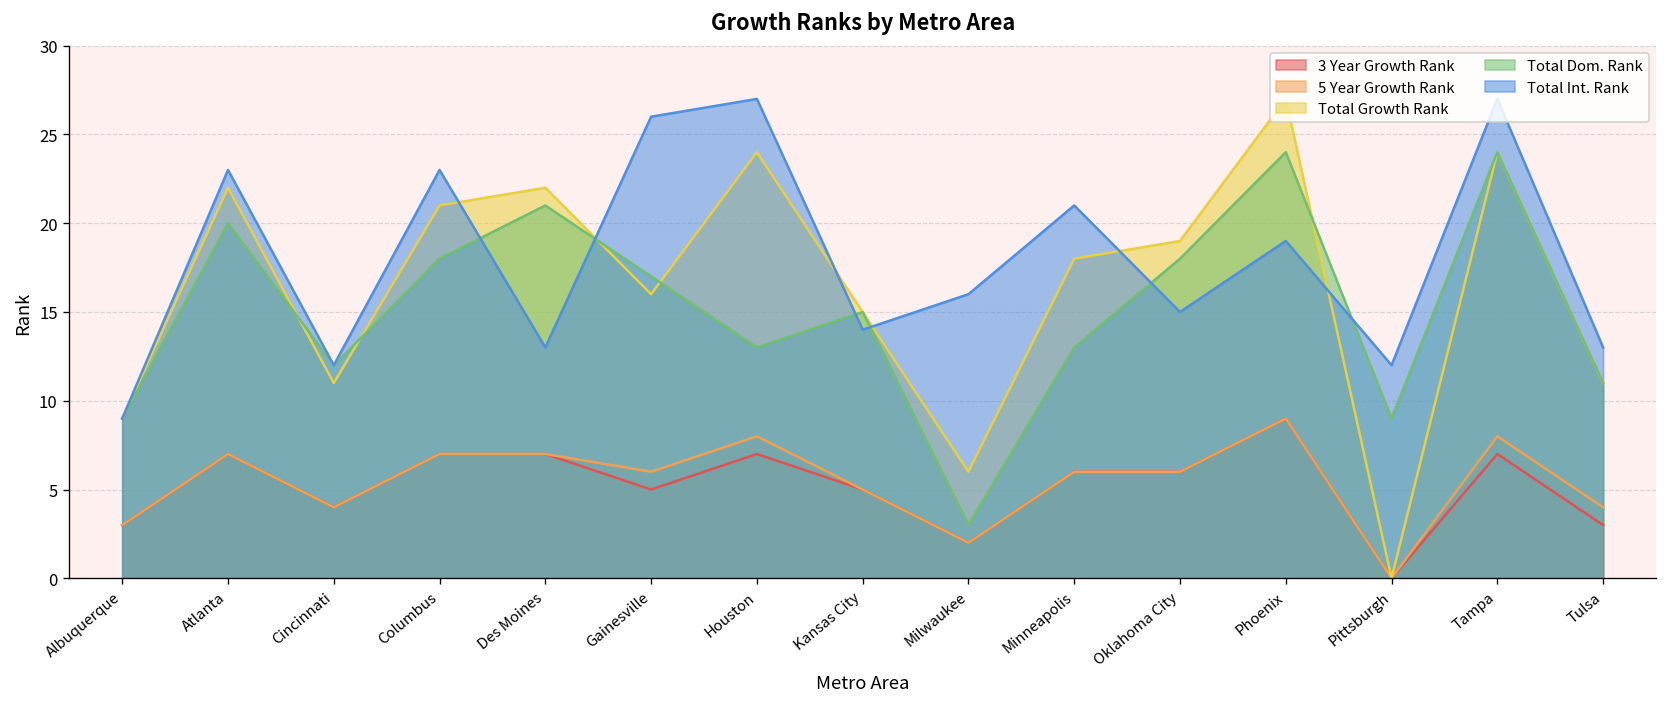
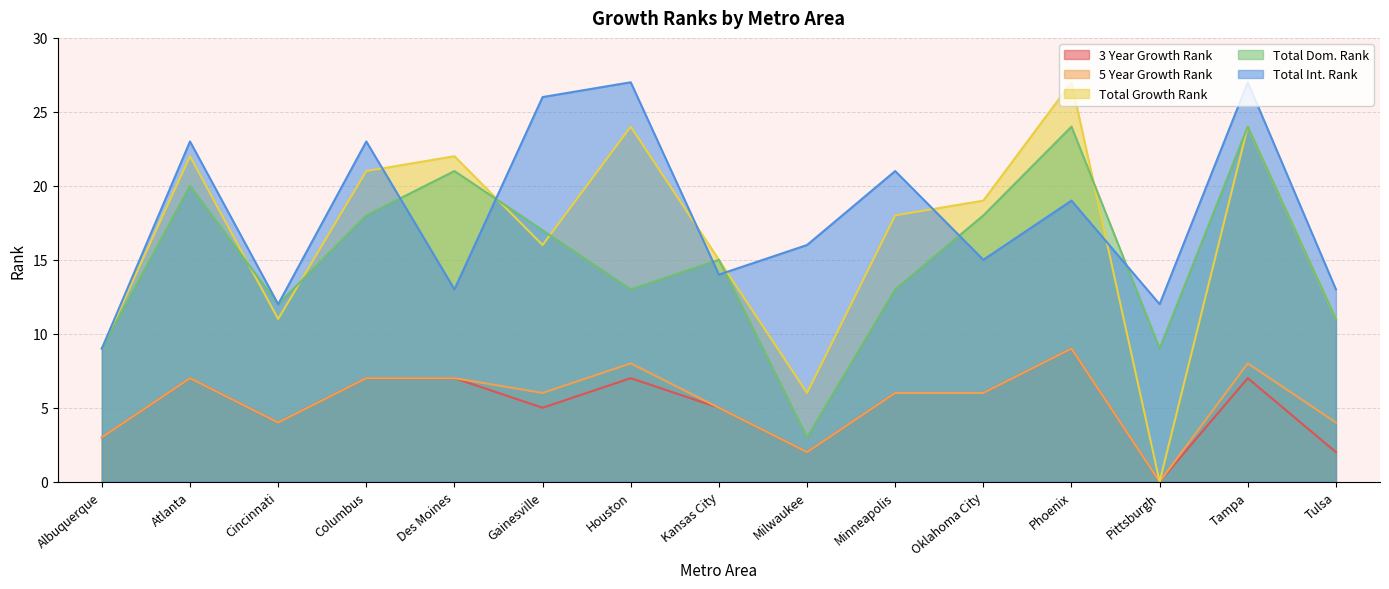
  {
    "3 Year Growth Rank": {
      "Gainesville": 5,
      "Houston": 7,
      "Tampa": 7,
-     "Tulsa": 3
+     "Tulsa": 2
    },
    "Total Dom. Rank": {
      "Atlanta": 20,
      "Columbus": 18,
      "Des Moines": 21,
      "Gainesville": 17,
      "Houston": 13,
      "Milwaukee": 3,
      "Minneapolis": 13,
      "Oklahoma City": 18,
      "Phoenix": 24,
      "Pittsburgh": 9
    },
    "Total Int. Rank": {
      "Atlanta": 23,
      "Columbus": 23,
      "Des Moines": 13,
      "Gainesville": 26,
      "Houston": 27,
      "Kansas City": 14,
      "Milwaukee": 16,
      "Minneapolis": 21,
      "Oklahoma City": 15,
      "Phoenix": 19,
      "Pittsburgh": 12,
      "Tulsa": 13
    }
  }
